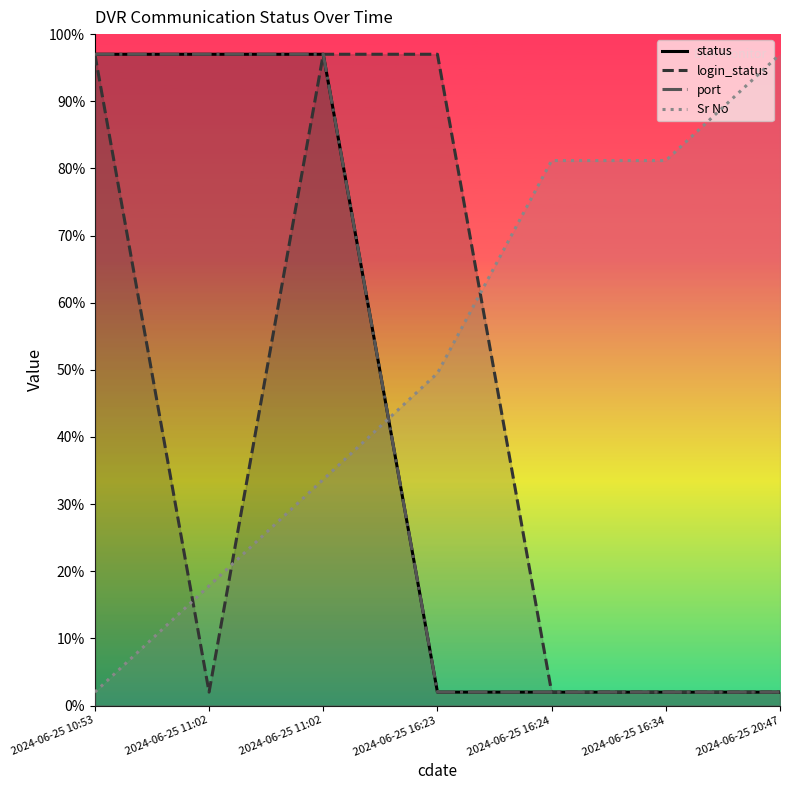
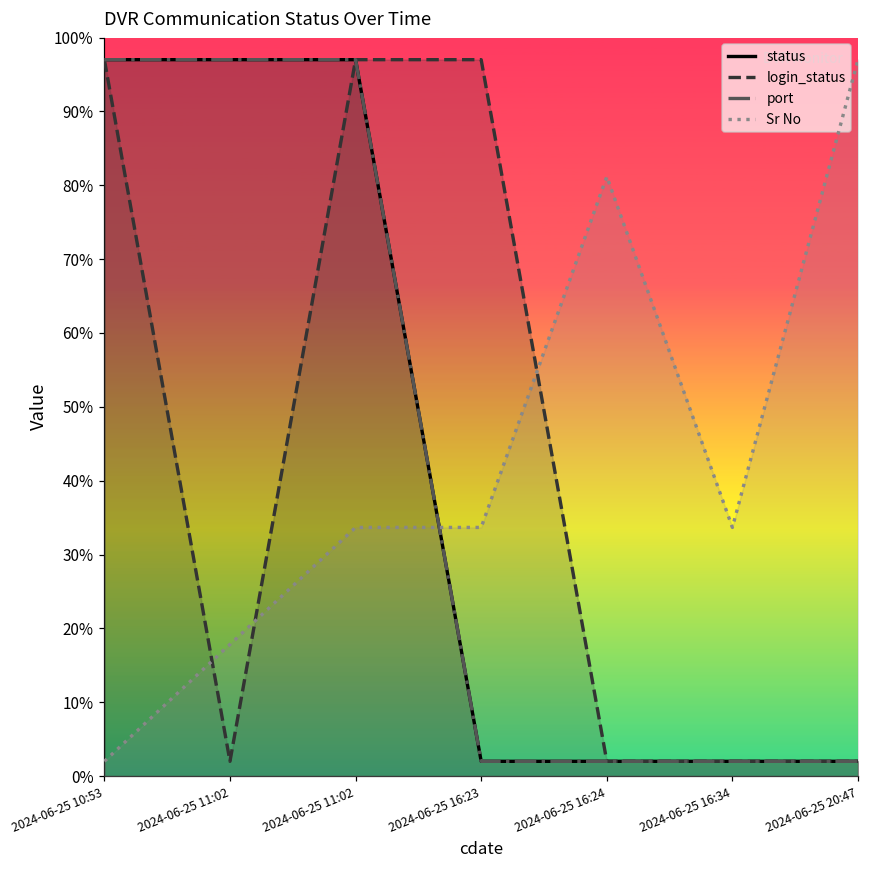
  {
    "Sr No": {
      "2024-06-25 10:53": "2%",
-     "2024-06-25 16:23": "50%",
+     "2024-06-25 16:23": "34%",
      "2024-06-25 16:24": "81%",
-     "2024-06-25 16:34": "81%",
+     "2024-06-25 16:34": "34%",
      "2024-06-25 20:47": "97%"
    }
  }
